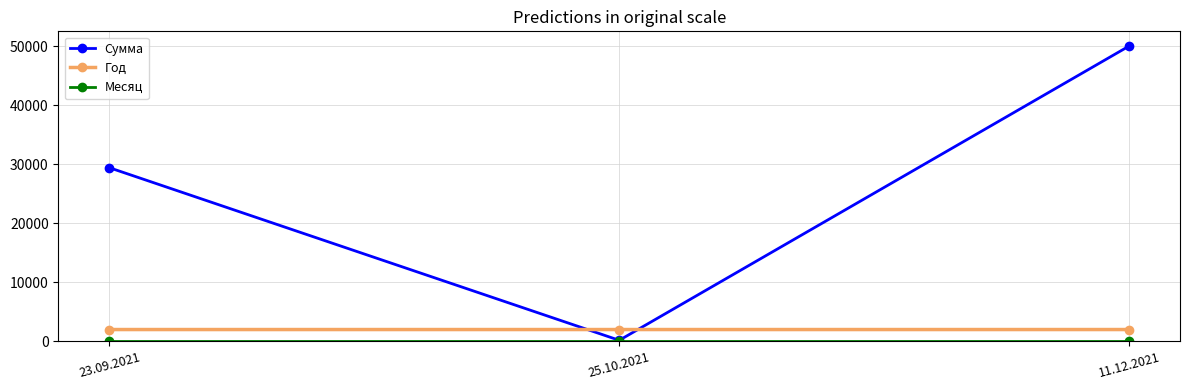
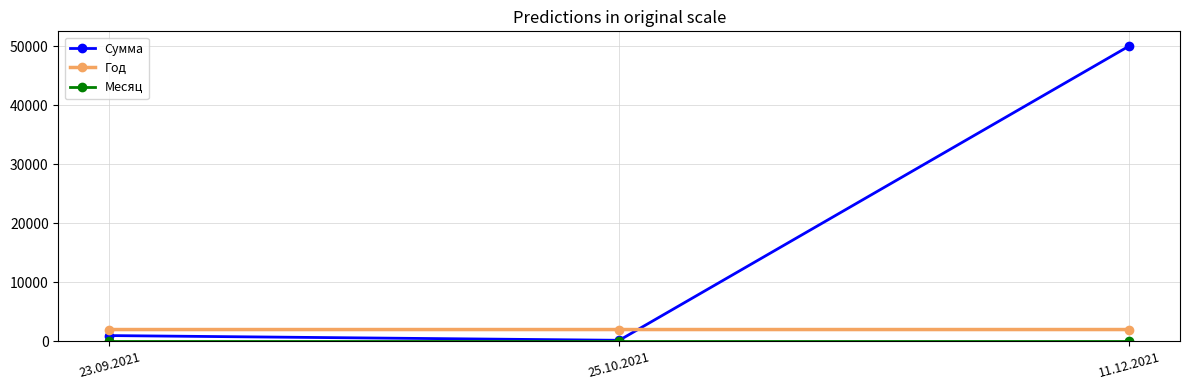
  {
    "Сумма": {
-     "23.09.2021": 29000,
+     "23.09.2021": 1000,
      "11.12.2021": 50000
    },
    "Месяц": {
      "23.09.2021": 0,
      "11.12.2021": 0
    }
  }
